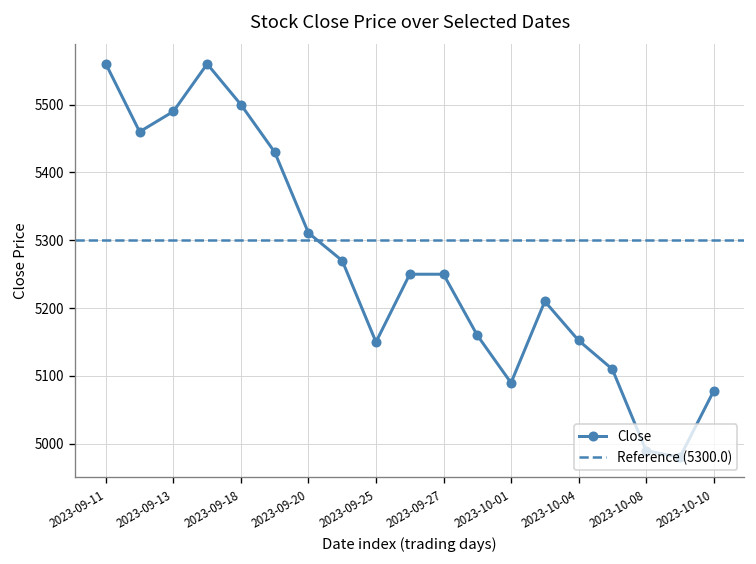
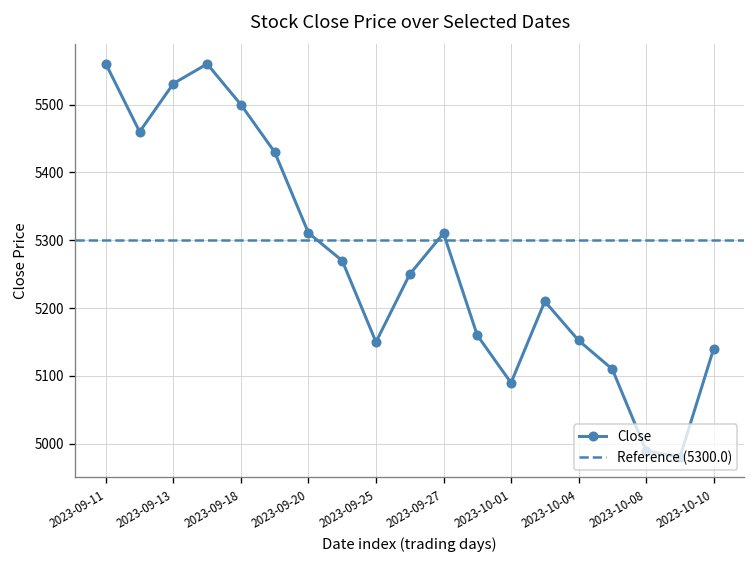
  {
    "2023-09-11": 5560,
-   "2023-09-13": 5490,
+   "2023-09-13": 5530,
    "2023-09-18": 5500,
    "2023-09-20": 5310,
    "2023-09-25": 5150,
-   "2023-09-27": 5250,
+   "2023-09-27": 5310,
    "2023-10-01": 5090,
    "2023-10-04": 5150,
-   "2023-10-10": 5080
+   "2023-10-10": 5140
  }
